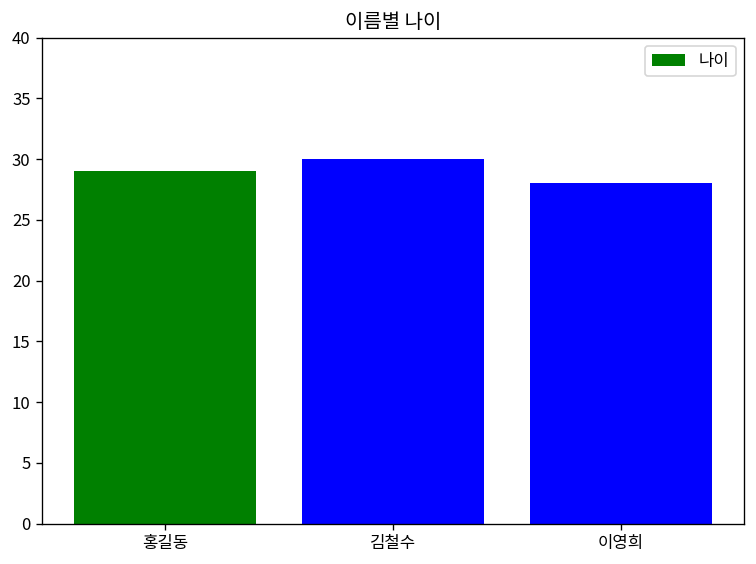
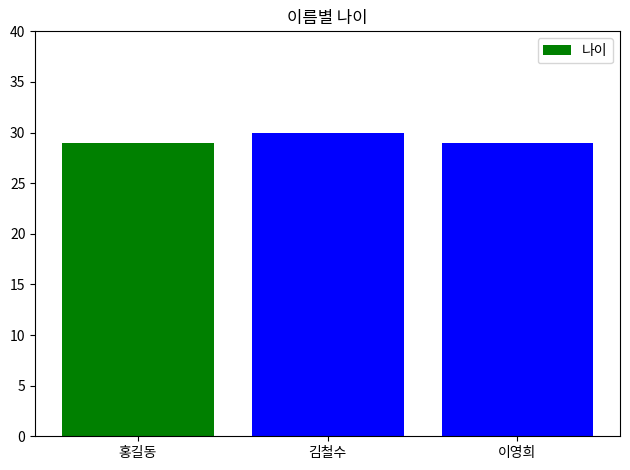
  {
    "홍길동": 29,
    "김철수": 30,
-   "이영희": 28
+   "이영희": 29
  }
